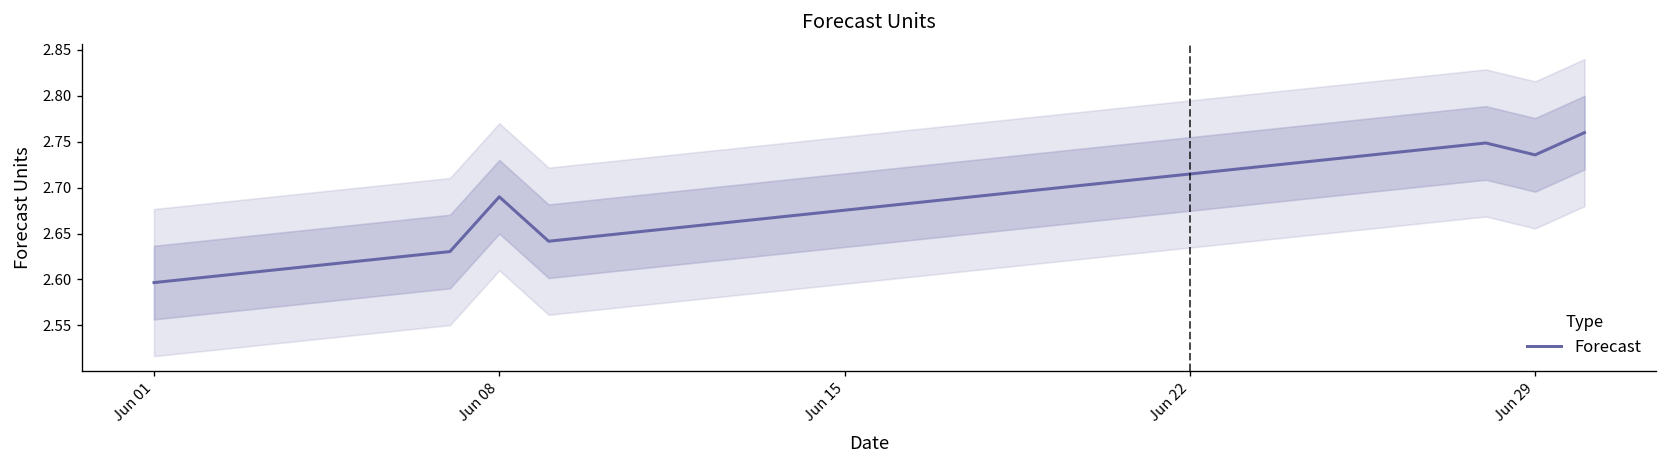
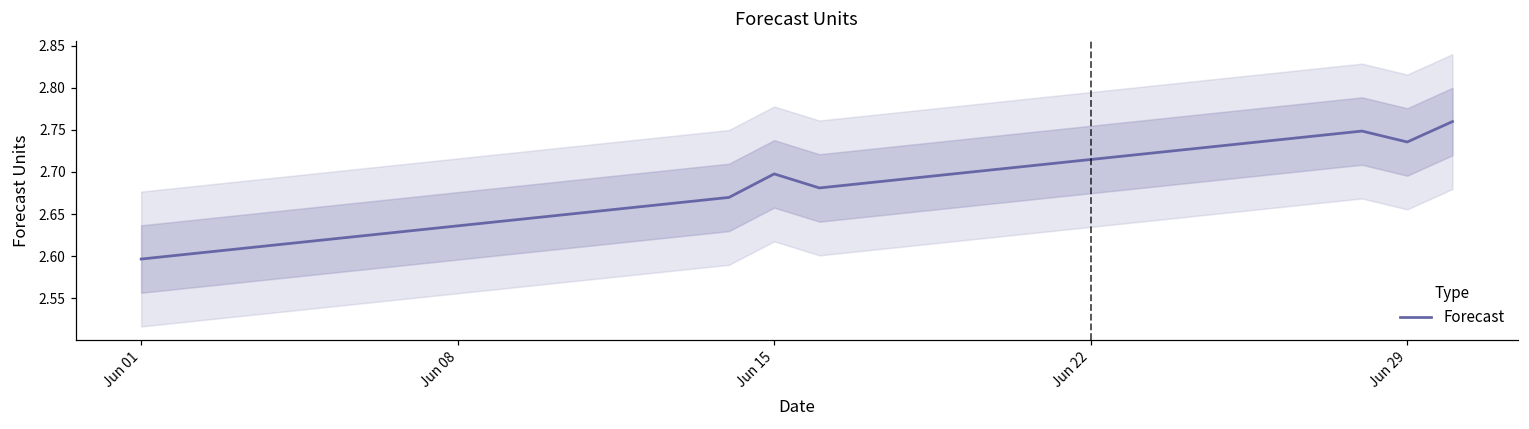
  {
    "Forecast": {
      "Jun 01": 2.60,
-     "Jun 08": 2.69,
-     "Jun 15": 2.68,
+     "Jun 08": 2.64,
+     "Jun 15": 2.70,
      "Jun 22": 2.71,
      "Jun 29": 2.74
    }
  }
